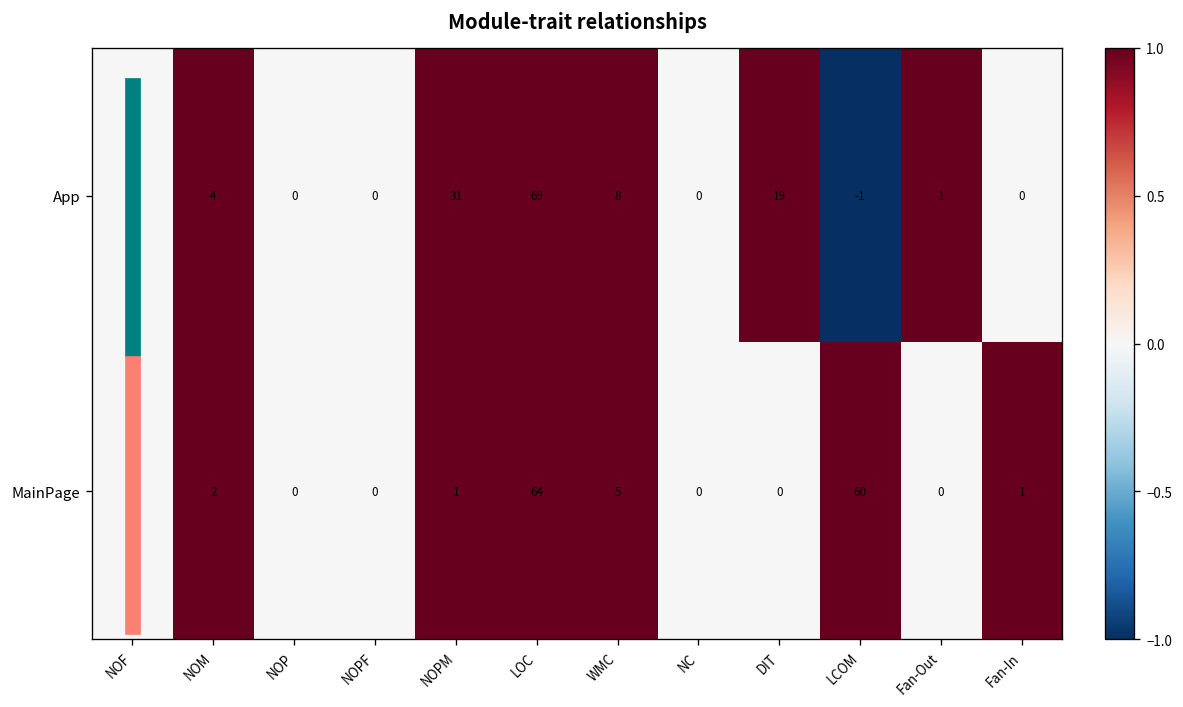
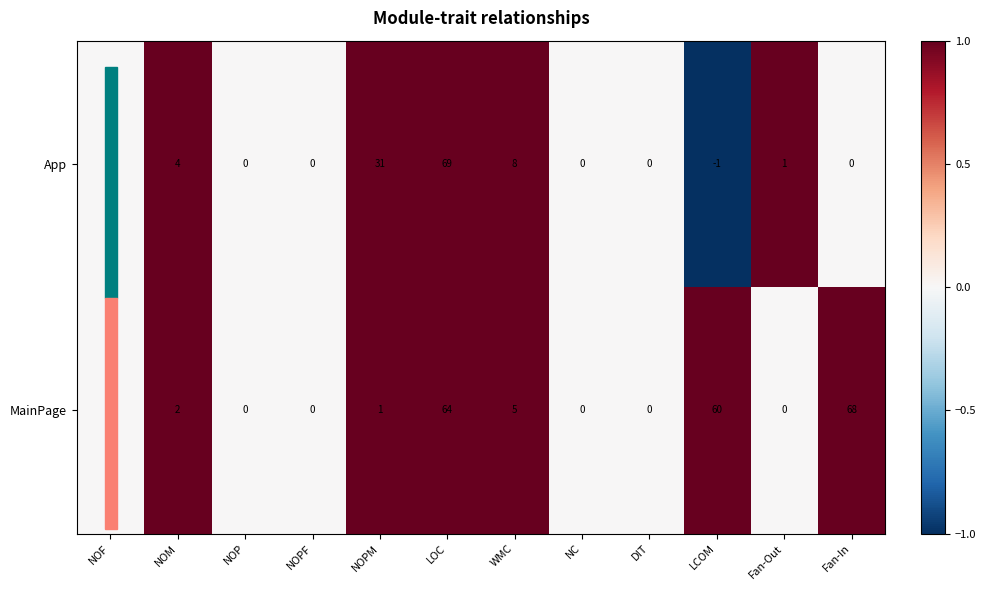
  {
    "App": {
      "NOM": 4,
      "NOP": 0,
      "NOPF": 0,
      "NOPM": 31,
      "LOC": 69,
      "WMC": 8,
      "NC": 0,
-     "DIT": 19,
+     "DIT": 0,
      "LCOM": -1,
      "Fan-Out": 1,
      "Fan-In": 0
    },
    "MainPage": {
      "NOM": 2,
      "NOP": 0,
      "NOPF": 0,
      "NOPM": 1,
      "LOC": 64,
      "WMC": 5,
      "NC": 0,
      "DIT": 0,
      "LCOM": 60,
      "Fan-Out": 0,
-     "Fan-In": 1
+     "Fan-In": 68
    }
  }
